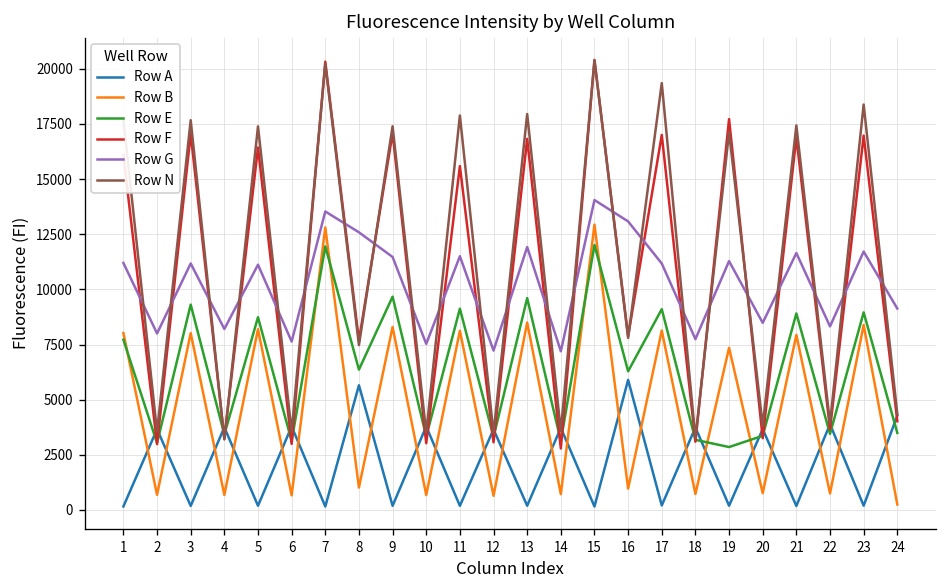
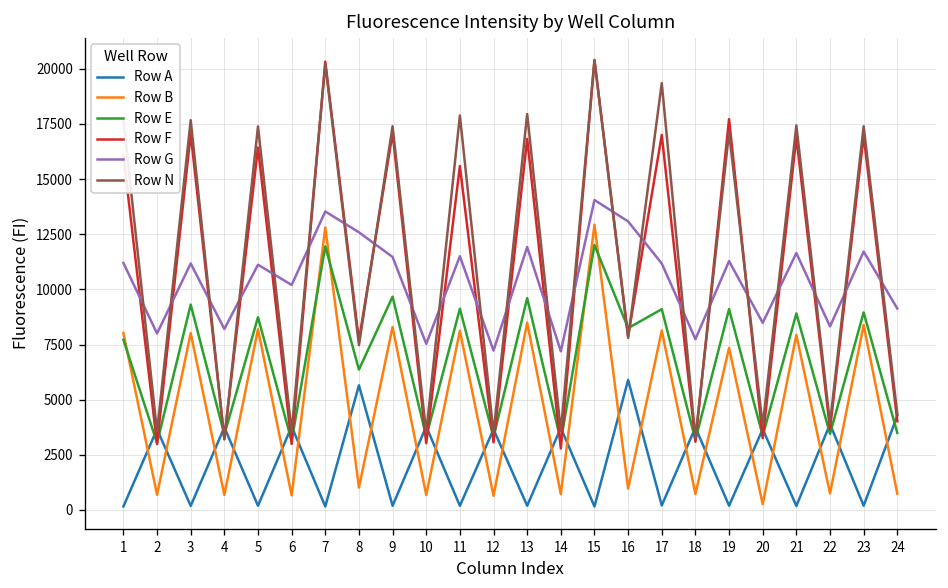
  {
    "Row A": {
      "1": 200,
      "3": 200,
      "4": 3700,
      "5": 200,
      "6": 3800,
      "7": 200,
      "8": 5700,
      "9": 200,
      "10": 3800,
      "11": 200,
      "12": 3700,
      "13": 200,
      "14": 3700,
      "15": 200,
      "16": 5900,
      "17": 200,
      "18": 3700,
      "19": 200,
      "20": 3700,
      "21": 200,
      "23": 200
    },
    "Row B": {
      "1": 8000,
      "2": 700,
      "3": 8000,
      "4": 700,
      "5": 8200,
      "6": 700,
      "7": 12800,
      "8": 1000,
      "9": 8300,
      "10": 700,
      "11": 8100,
      "12": 600,
      "13": 8500,
      "14": 700,
      "15": 12900,
      "16": 1000,
      "17": 8100,
      "18": 700,
      "19": 7300,
-     "20": 800,
+     "20": 300,
      "21": 7900,
      "22": 700,
      "23": 8400,
-     "24": 200
+     "24": 700
    },
    "Row E": {
      "1": 7700,
      "3": 9300,
      "4": 3400,
      "5": 8700,
      "7": 11900,
      "8": 6400,
      "9": 9700,
      "10": 3300,
      "11": 9100,
      "12": 3300,
      "13": 9600,
      "14": 3100,
      "15": 12000,
-     "16": 6300,
+     "16": 8200,
      "17": 9100,
-     "19": 2900,
+     "19": 9100,
      "21": 8900,
      "22": 3400,
      "23": 9000,
      "24": 3500
    },
    "Row F": {
      "3": 17100,
      "5": 16400,
      "8": 7700,
      "9": 17100,
      "10": 3000,
      "11": 15600,
      "12": 3100,
      "13": 16800,
      "14": 2800,
      "17": 17000,
      "19": 17700,
      "21": 16900,
      "22": 3700,
      "23": 17000,
      "24": 4000
    },
    "Row G": {
      "1": 11200,
      "2": 8000,
      "3": 11200,
      "4": 8200,
      "5": 11100,
-     "6": 7600,
+     "6": 10200,
      "7": 13500,
      "8": 12600,
      "9": 11500,
      "10": 7500,
      "11": 11500,
      "12": 7200,
      "13": 11900,
      "14": 7200,
      "15": 14100,
      "16": 13100,
      "17": 11200,
      "18": 7700,
      "19": 11300,
      "20": 8500,
      "21": 11600,
      "22": 8300,
      "23": 11700,
      "24": 9100
    },
    "Row N": {
      "3": 17700,
      "5": 17400,
      "6": 3500,
      "8": 7500,
      "9": 17400,
      "10": 3500,
      "11": 17900,
      "12": 3500,
      "13": 18000,
      "14": 3600,
      "17": 19400,
      "19": 17100,
      "20": 3800,
      "21": 17400,
-     "23": 18400
+     "23": 17400
    }
  }
